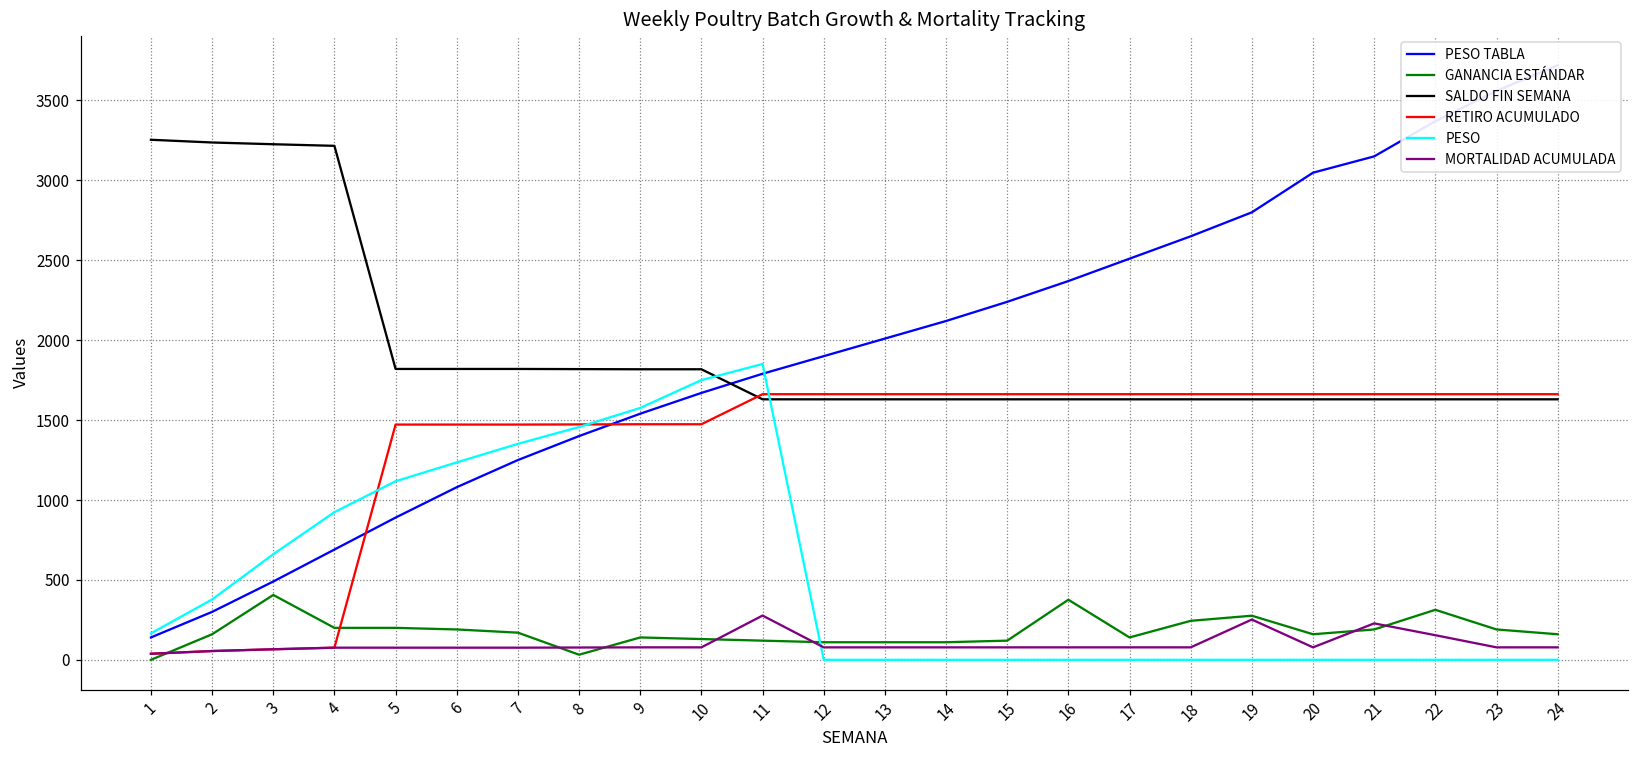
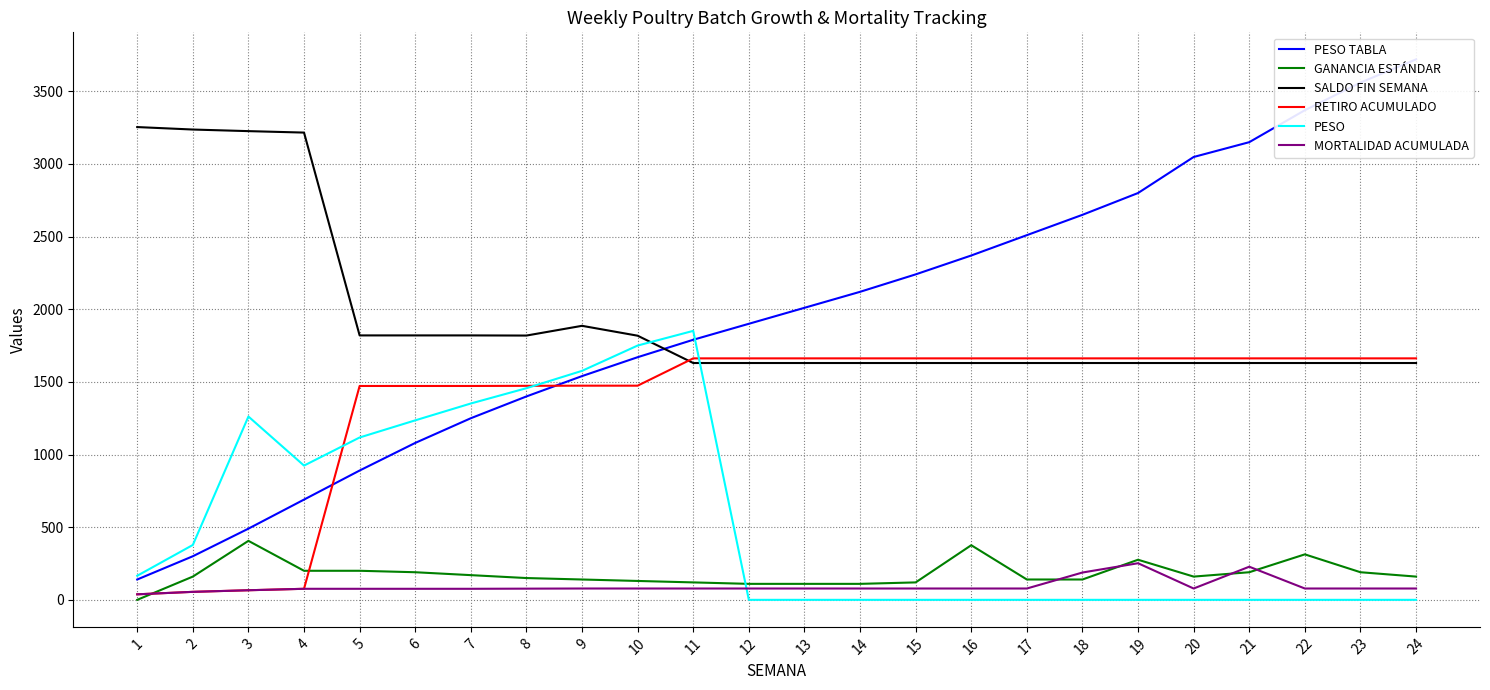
  {
    "PESO TABLA": {
      "1": 140,
      "2": 300,
      "3": 490,
      "4": 690,
      "5": 890,
      "6": 1080,
      "7": 1250,
      "8": 1400,
      "9": 1540,
      "10": 1670,
      "11": 1790,
      "12": 1900,
      "13": 2010,
      "14": 2120,
      "15": 2240,
      "16": 2370,
      "17": 2510,
      "18": 2650,
      "19": 2800,
      "20": 3050,
      "21": 3150
    },
    "GANANCIA ESTÁNDAR": {
      "1": 0,
      "2": 160,
      "3": 410,
      "4": 200,
      "5": 200,
      "6": 190,
      "7": 170,
-     "8": 30,
+     "8": 150,
      "9": 140,
      "10": 130,
      "11": 120,
      "12": 110,
      "13": 110,
      "14": 110,
      "15": 120,
      "16": 380,
      "17": 140,
-     "18": 240,
+     "18": 140,
      "19": 280,
      "20": 160,
      "21": 190,
      "22": 310,
      "23": 190,
      "24": 160
    },
    "SALDO FIN SEMANA": {
      "1": 3250,
      "2": 3240,
      "3": 3230,
      "4": 3220,
      "5": 1820,
      "6": 1820,
      "7": 1820,
      "8": 1820,
-     "9": 1820,
+     "9": 1890,
      "10": 1820,
      "11": 1630,
      "12": 1630,
      "13": 1630,
      "14": 1630,
      "15": 1630,
      "16": 1630,
      "17": 1630,
      "18": 1630,
      "19": 1630,
      "20": 1630,
      "21": 1630,
      "22": 1630,
      "23": 1630,
      "24": 1630
    },
    "RETIRO ACUMULADO": {
      "5": 1470,
      "6": 1470,
      "7": 1470,
      "9": 1470,
      "10": 1470,
      "11": 1660,
      "12": 1660,
      "13": 1660,
      "14": 1660,
      "15": 1660,
      "16": 1660,
      "17": 1660,
      "18": 1660,
      "19": 1660,
      "20": 1660,
      "21": 1660,
      "22": 1660,
      "23": 1660,
      "24": 1660
    },
    "PESO": {
      "1": 170,
      "2": 380,
-     "3": 660,
+     "3": 1260,
      "4": 920,
      "5": 1120,
      "6": 1240,
      "7": 1350,
      "9": 1580,
      "10": 1750,
      "11": 1850,
      "12": 0,
      "13": 0,
      "14": 0,
      "15": 0,
      "16": 0,
      "17": 0,
      "18": 0,
      "19": 0,
      "20": 0,
      "21": 0,
      "22": 0,
      "23": 0,
      "24": 0
    },
    "MORTALIDAD ACUMULADA": {
      "5": 80,
      "6": 80,
      "7": 80,
      "8": 80,
      "9": 80,
      "10": 80,
-     "11": 280,
+     "11": 80,
      "12": 80,
      "13": 80,
      "14": 80,
      "15": 80,
      "16": 80,
      "17": 80,
-     "18": 80,
+     "18": 190,
      "19": 250,
      "20": 80,
      "21": 230,
-     "22": 150,
+     "22": 80,
      "23": 80,
      "24": 80
    }
  }
